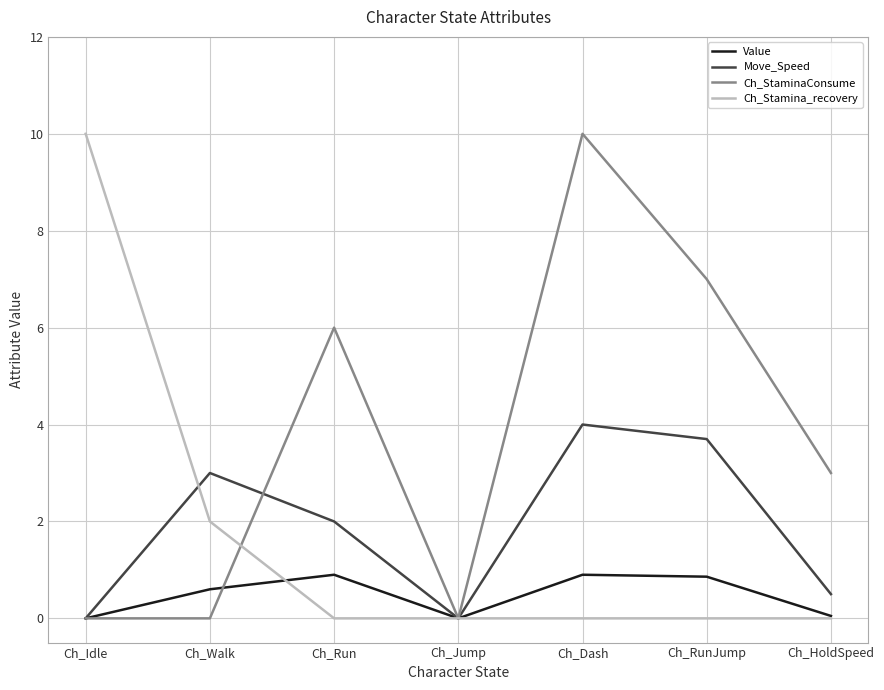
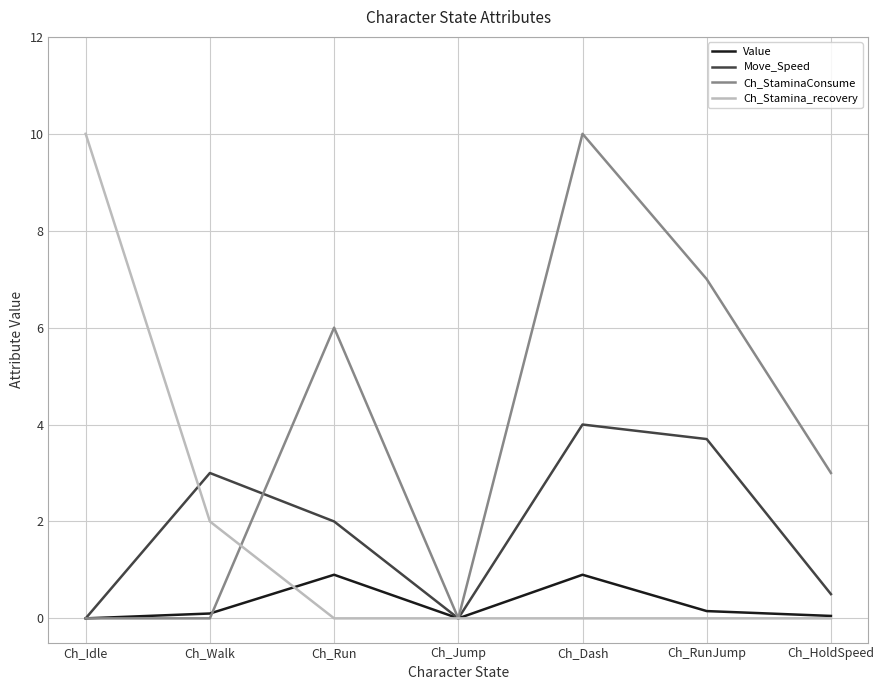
  {
    "Value": {
-     "Ch_Walk": 0.6,
+     "Ch_Walk": 0.1,
      "Ch_Run": 0.9,
      "Ch_Dash": 0.9,
-     "Ch_RunJump": 0.9
+     "Ch_RunJump": 0.2
    },
    "Move_Speed": {
      "Ch_Walk": 3.0,
      "Ch_Run": 2.0,
      "Ch_Dash": 4.0,
      "Ch_RunJump": 3.7,
      "Ch_HoldSpeed": 0.5
    },
    "Ch_StaminaConsume": {
      "Ch_Walk": 0.0,
      "Ch_Run": 6.0,
      "Ch_Dash": 10.0,
      "Ch_RunJump": 7.0,
      "Ch_HoldSpeed": 3.0
    },
    "Ch_Stamina_recovery": {
      "Ch_Idle": 10.0,
      "Ch_Walk": 2.0,
      "Ch_Run": 0.0,
      "Ch_Dash": 0.0,
      "Ch_RunJump": 0.0
    }
  }
